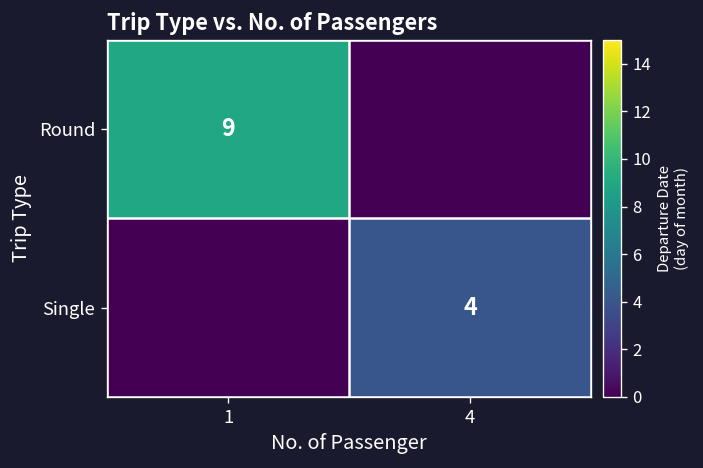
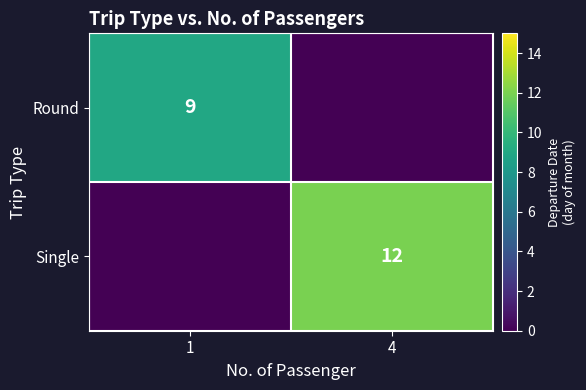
  {
    "Round": {
      "1": 9
    },
    "Single": {
-     "4": 4
+     "4": 12
    }
  }
